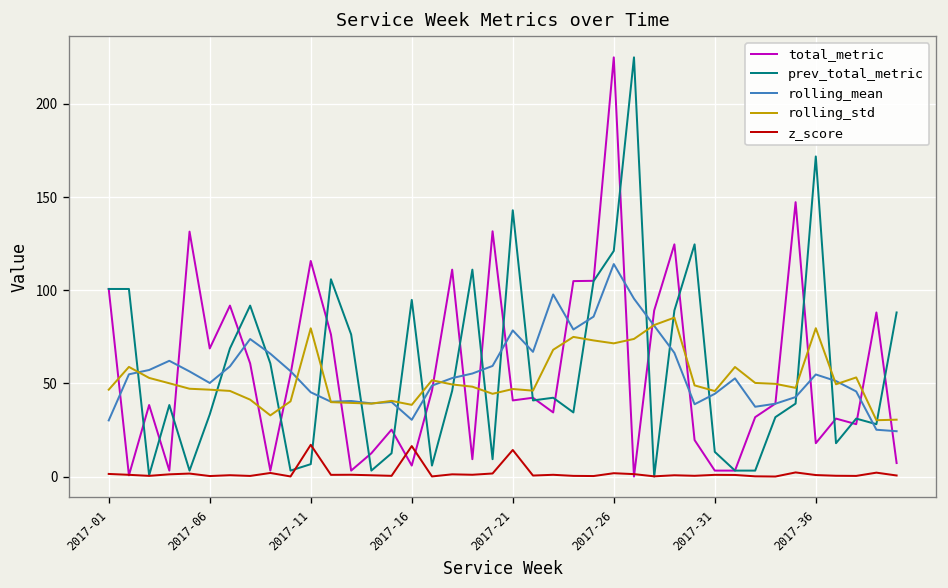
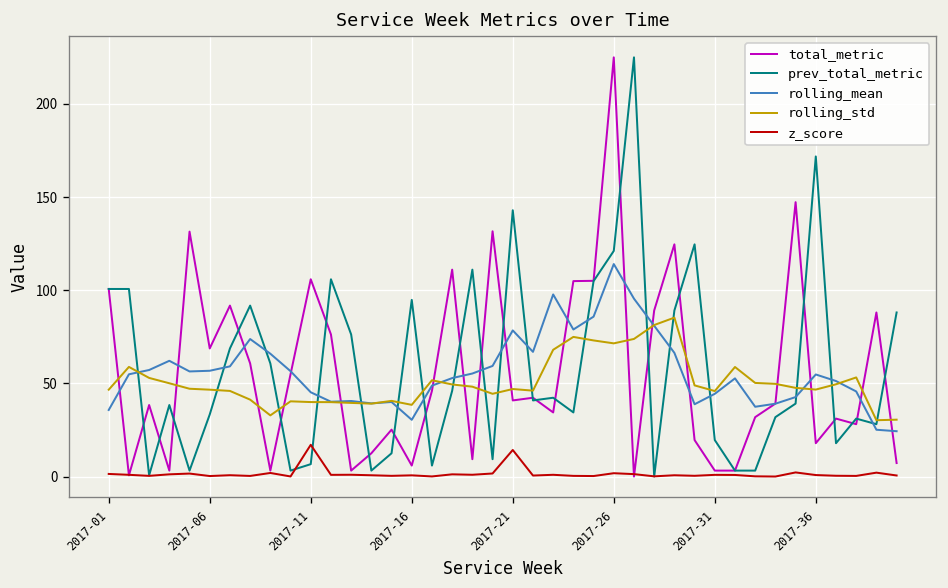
  {
    "total_metric": {
      "2017-06": 69,
-     "2017-11": 116,
+     "2017-11": 106,
      "2017-16": 6,
      "2017-21": 41,
      "2017-26": 225,
      "2017-31": 3,
      "2017-36": 18
    },
    "prev_total_metric": {
      "2017-06": 33,
      "2017-11": 7,
      "2017-16": 95,
      "2017-21": 143,
      "2017-26": 121,
-     "2017-31": 13,
+     "2017-31": 20,
      "2017-36": 172
    },
    "rolling_mean": {
-     "2017-01": 30,
-     "2017-06": 50,
+     "2017-01": 36,
+     "2017-06": 57,
      "2017-11": 45,
      "2017-16": 30,
      "2017-21": 78,
      "2017-26": 114,
      "2017-36": 55
    },
    "rolling_std": {
      "2017-01": 47,
      "2017-06": 47,
-     "2017-11": 80,
+     "2017-11": 40,
      "2017-16": 38,
      "2017-21": 47,
      "2017-26": 71,
-     "2017-36": 80
+     "2017-36": 47
    },
    "z_score": {
      "2017-01": 1,
      "2017-06": 0,
      "2017-11": 17,
-     "2017-16": 16,
+     "2017-16": 1,
      "2017-21": 14,
      "2017-26": 2,
      "2017-31": 1,
      "2017-36": 1
    }
  }
